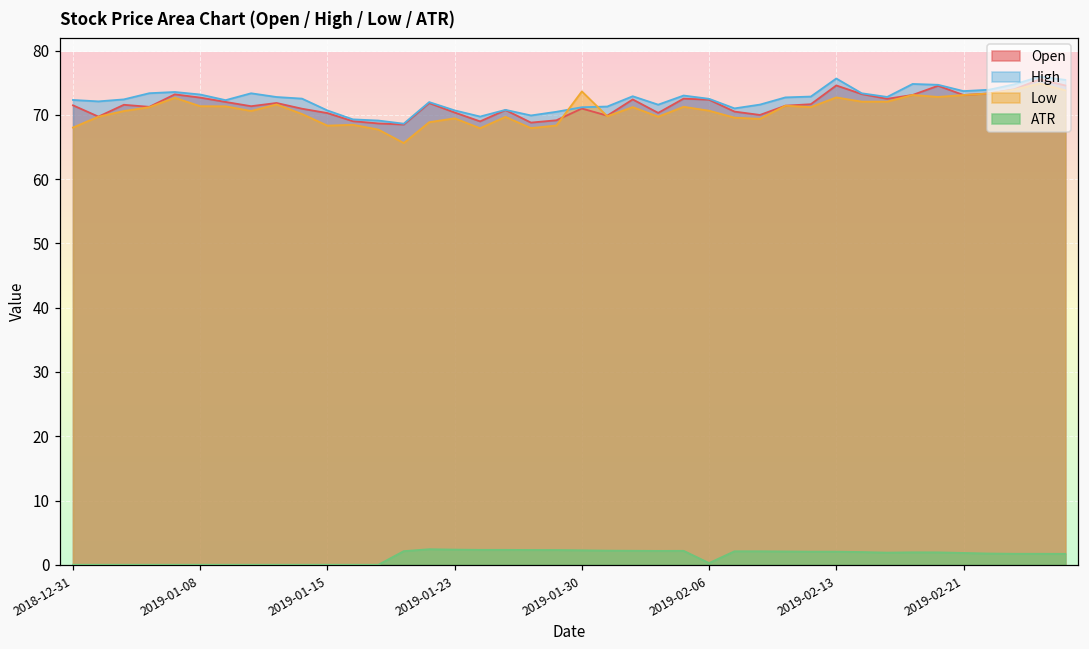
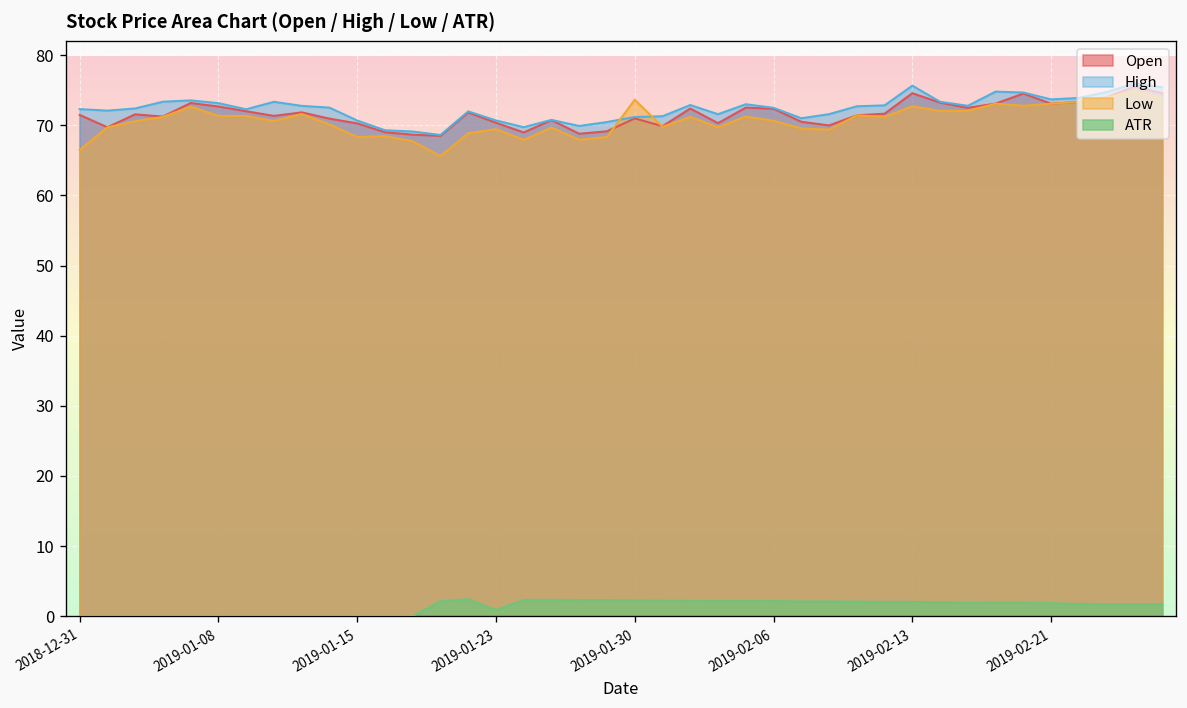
  {
    "Open": {
      "2018-12-31": 71,
      "2019-01-08": 73,
      "2019-02-13": 75
    },
    "High": {
      "2018-12-31": 72,
      "2019-01-08": 73,
      "2019-02-13": 76,
      "2019-02-21": 74
    },
    "Low": {
-     "2018-12-31": 68,
+     "2018-12-31": 66,
      "2019-01-08": 71,
      "2019-01-15": 68,
      "2019-01-23": 69,
      "2019-01-30": 74,
      "2019-02-06": 71,
      "2019-02-13": 73
    },
    "ATR": {
      "2018-12-31": 0,
      "2019-01-08": 0,
      "2019-01-15": 0,
-     "2019-01-23": 2,
+     "2019-01-23": 1,
      "2019-01-30": 2,
-     "2019-02-06": 0,
+     "2019-02-06": 2,
      "2019-02-13": 2,
      "2019-02-21": 2
    }
  }
